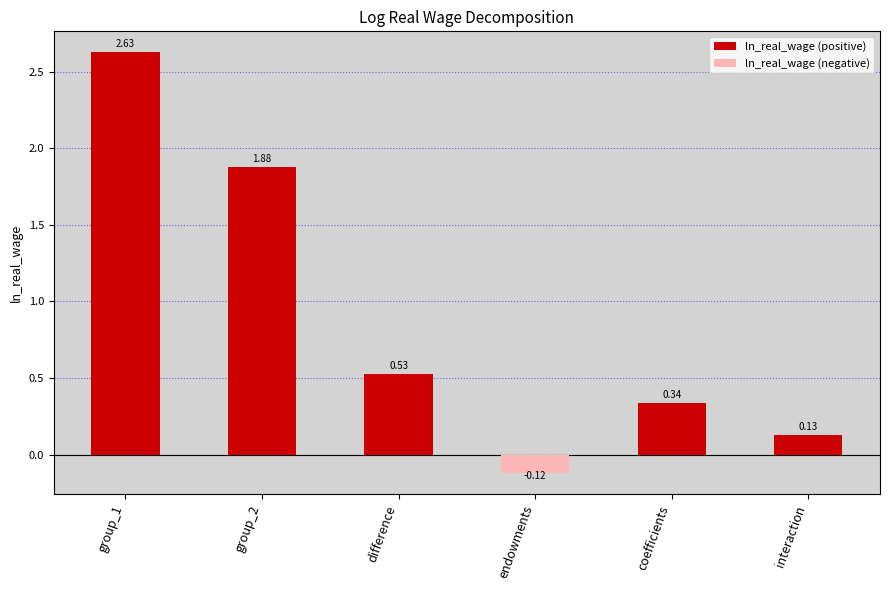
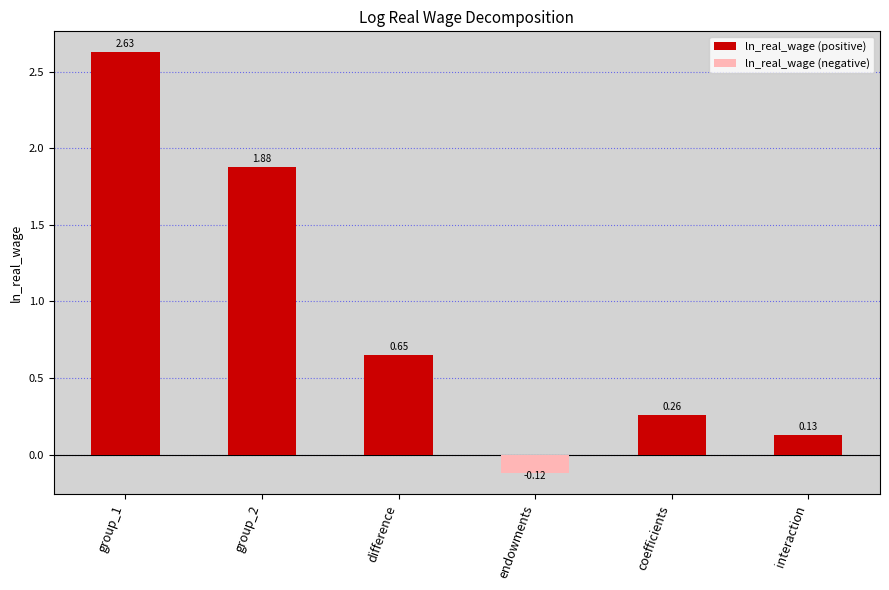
  {
    "group_1": 2.63,
    "group_2": 1.88,
-   "difference": 0.53,
+   "difference": 0.65,
    "endowments": -0.12,
-   "coefficients": 0.34,
+   "coefficients": 0.26,
    "interaction": 0.13
  }
